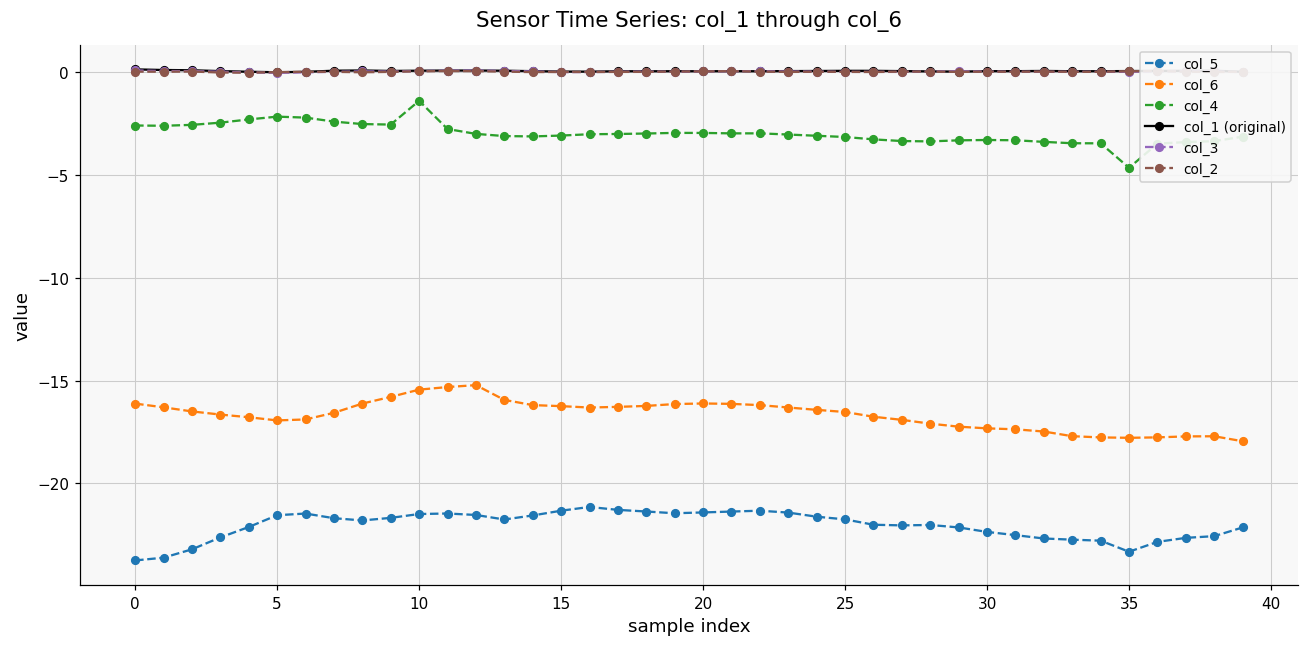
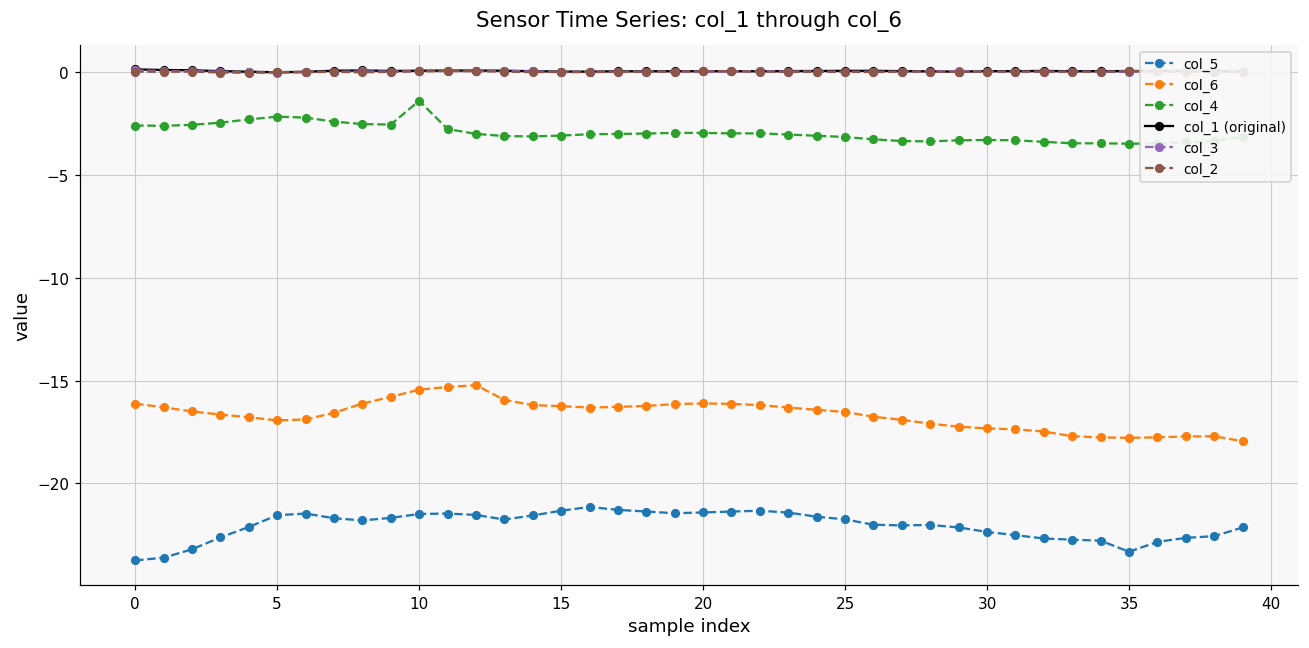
  {
    "col_5": {
      "0": -23.7,
      "5": -21.5,
      "10": -21.5,
      "15": -21.3,
      "20": -21.4,
      "25": -21.7,
      "30": -22.4,
      "35": -23.3
    },
    "col_6": {
      "0": -16.1,
      "5": -16.9,
      "10": -15.4,
      "15": -16.2,
      "20": -16.1,
      "25": -16.5,
      "30": -17.3,
      "35": -17.8
    },
    "col_4": {
      "0": -2.6,
      "5": -2.2,
      "10": -1.4,
      "15": -3.1,
      "20": -3.0,
      "25": -3.2,
      "30": -3.3,
-     "35": -4.7
+     "35": -3.5
    }
  }
